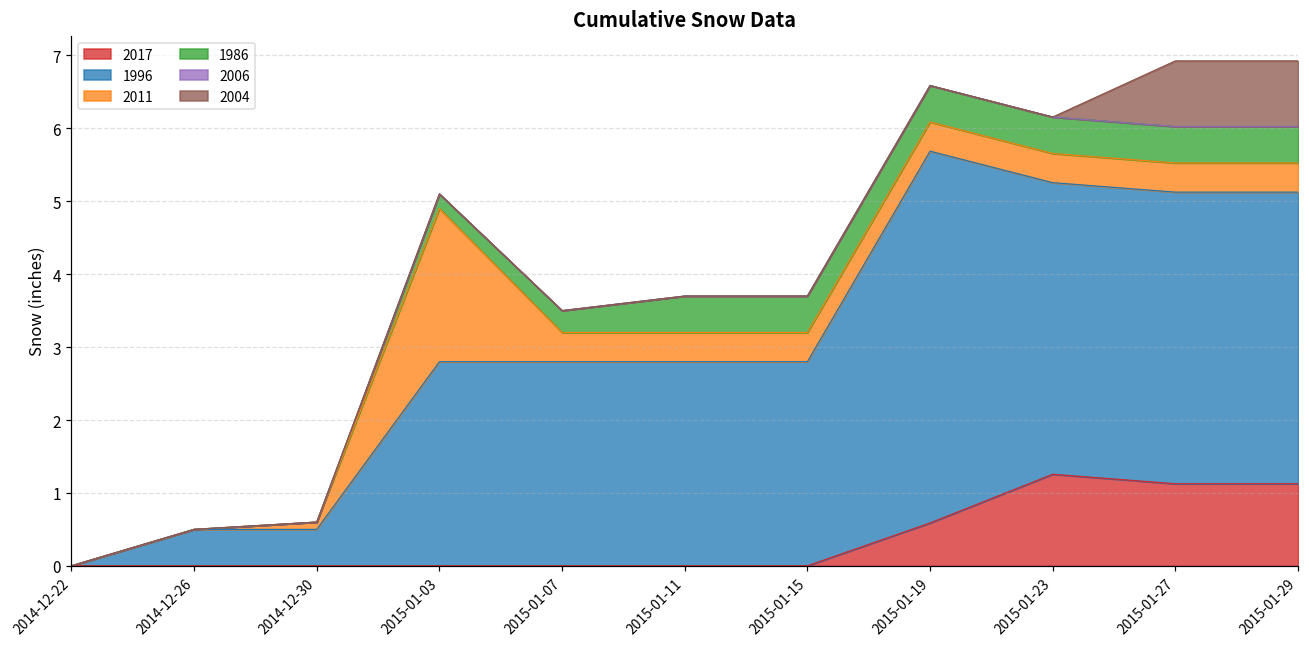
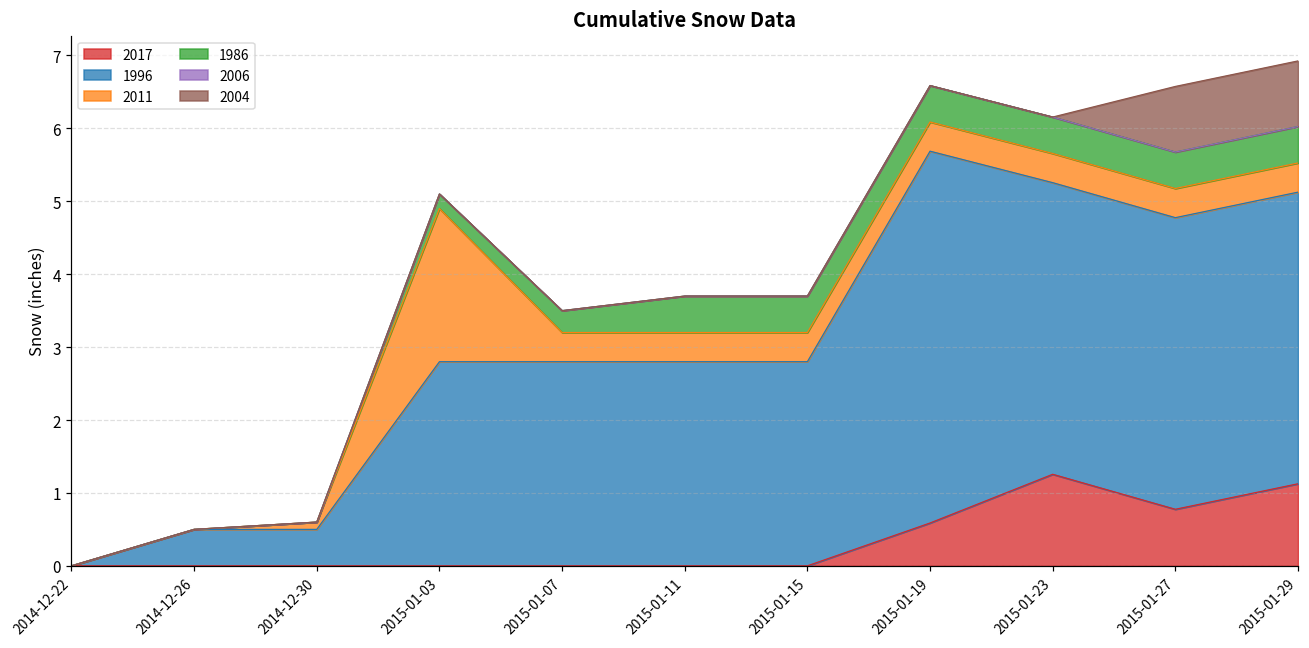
  {
    "2017": {
      "2014-12-26": 0.0,
      "2014-12-30": 0.0,
      "2015-01-03": 0.0,
      "2015-01-07": 0.0,
      "2015-01-11": 0.0,
      "2015-01-15": 0.0,
      "2015-01-19": 0.6,
      "2015-01-23": 1.3,
-     "2015-01-27": 1.1,
+     "2015-01-27": 0.8,
      "2015-01-29": 1.1
    },
    "1996": {
      "2014-12-30": 0.5,
      "2015-01-03": 2.8,
      "2015-01-07": 2.8,
      "2015-01-11": 2.8,
      "2015-01-15": 2.8,
      "2015-01-19": 5.1,
      "2015-01-23": 4.0,
      "2015-01-27": 4.0,
      "2015-01-29": 4.0
    },
    "2011": {
      "2015-01-03": 2.1,
      "2015-01-07": 0.4,
      "2015-01-11": 0.4,
      "2015-01-15": 0.4,
      "2015-01-19": 0.4,
      "2015-01-23": 0.4,
      "2015-01-27": 0.4,
      "2015-01-29": 0.4
    },
    "2004": {
      "2015-01-27": 0.9,
      "2015-01-29": 0.9
    }
  }
